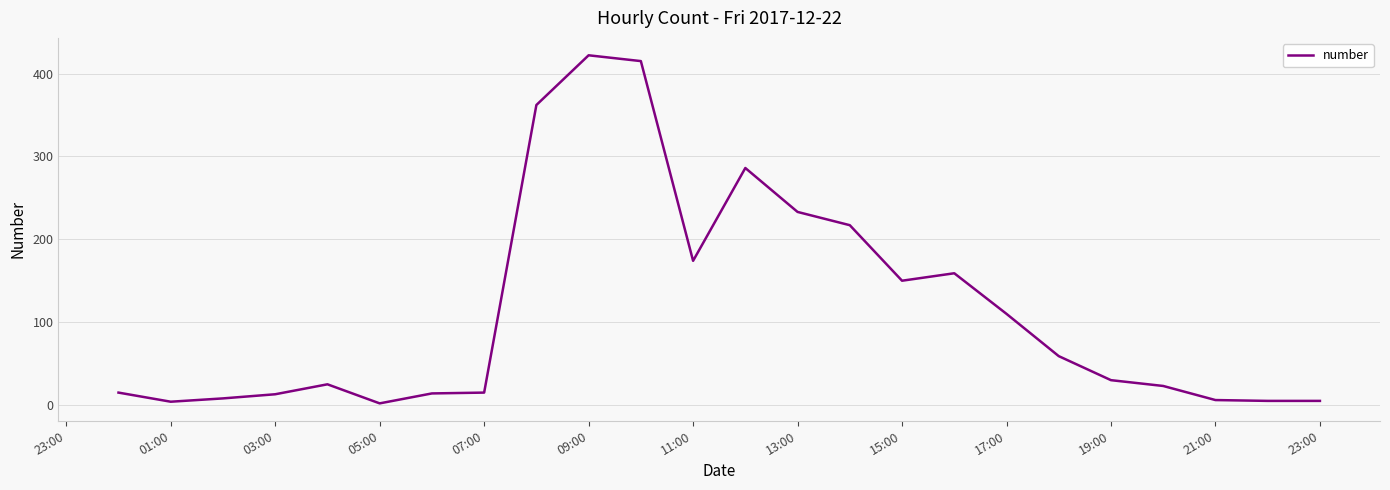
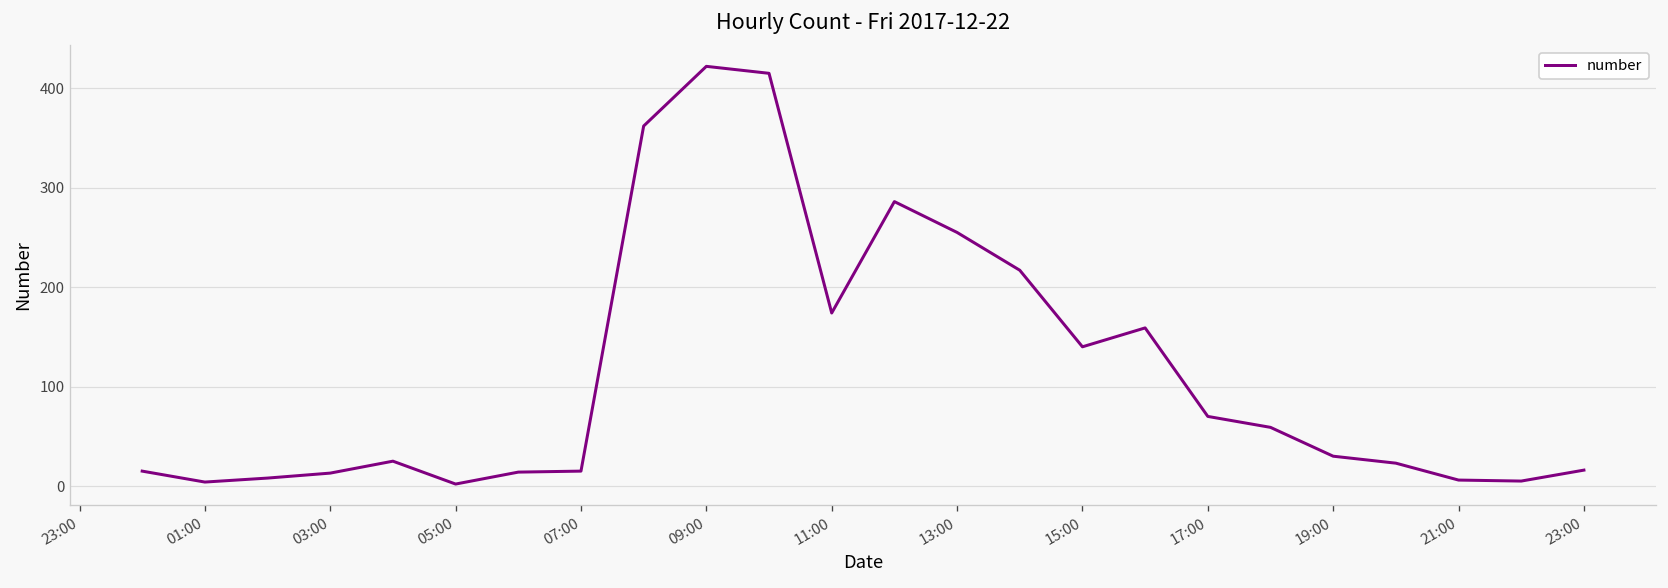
  {
    "01:00": 0,
    "03:00": 10,
    "05:00": 0,
    "07:00": 20,
    "09:00": 420,
    "11:00": 170,
-   "13:00": 230,
-   "15:00": 150,
-   "17:00": 110,
+   "13:00": 260,
+   "15:00": 140,
+   "17:00": 70,
    "19:00": 30,
    "21:00": 10,
-   "23:00": 10
+   "23:00": 20
  }
